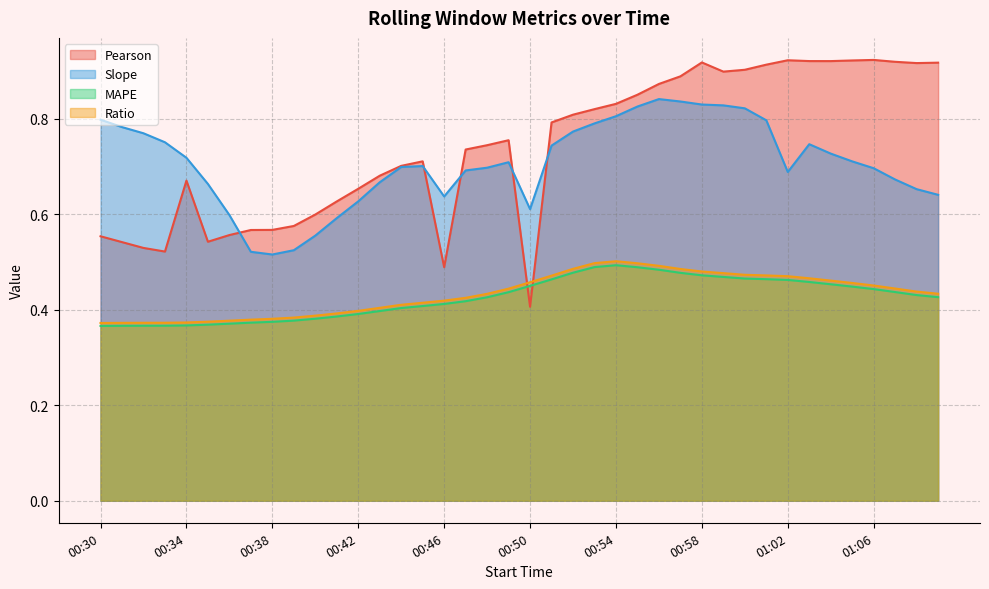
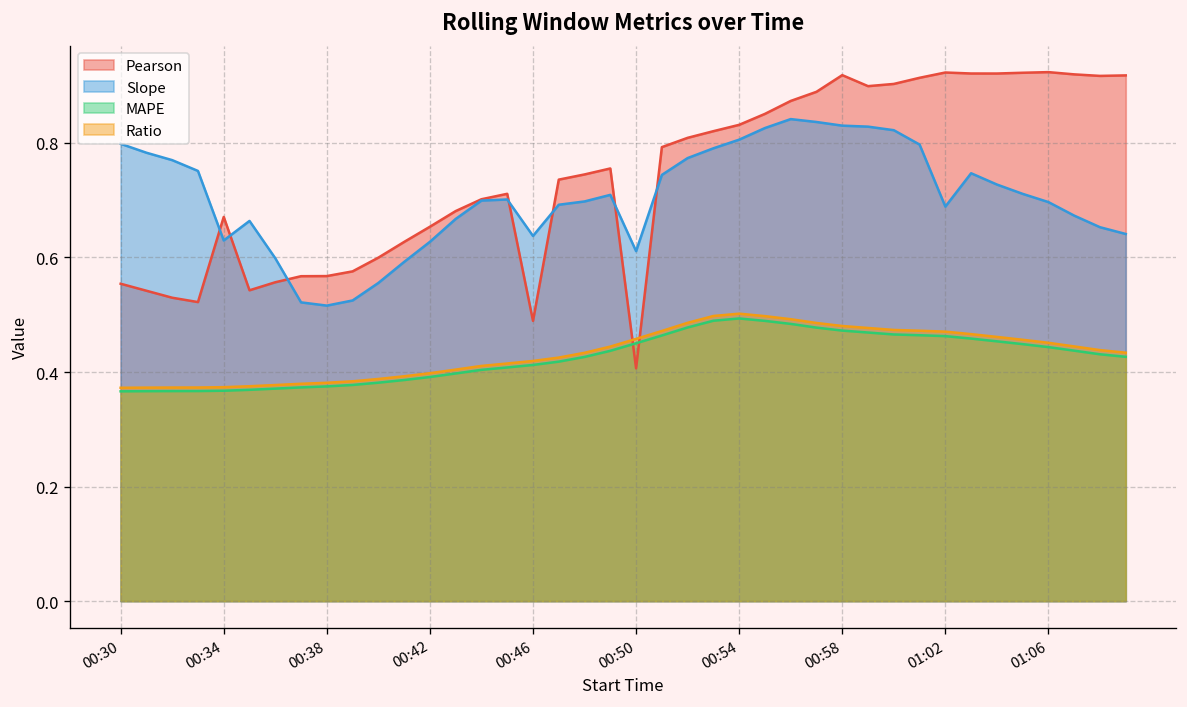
  {
    "Pearson": {
      "00:30": 0.55,
      "00:34": 0.67,
      "00:38": 0.57,
      "00:42": 0.65,
      "00:46": 0.49,
      "00:50": 0.41,
      "00:54": 0.83,
      "00:58": 0.92,
      "01:02": 0.92,
      "01:06": 0.92
    },
    "Slope": {
-     "00:34": 0.72,
+     "00:34": 0.63,
      "00:38": 0.52,
      "00:42": 0.63,
      "00:46": 0.64,
      "00:50": 0.61,
      "00:54": 0.81,
      "00:58": 0.83,
      "01:02": 0.69,
      "01:06": 0.70
    },
    "MAPE": {
      "00:30": 0.37,
      "00:34": 0.37,
      "00:38": 0.37,
      "00:42": 0.39,
      "00:46": 0.41,
      "00:50": 0.45,
      "00:54": 0.49,
      "00:58": 0.47,
      "01:02": 0.46,
      "01:06": 0.44
    },
    "Ratio": {
      "00:30": 0.37,
      "00:34": 0.37,
      "00:38": 0.38,
      "00:42": 0.40,
      "00:46": 0.42,
      "00:50": 0.46,
      "00:54": 0.50,
      "00:58": 0.48,
      "01:02": 0.47,
      "01:06": 0.45
    }
  }
